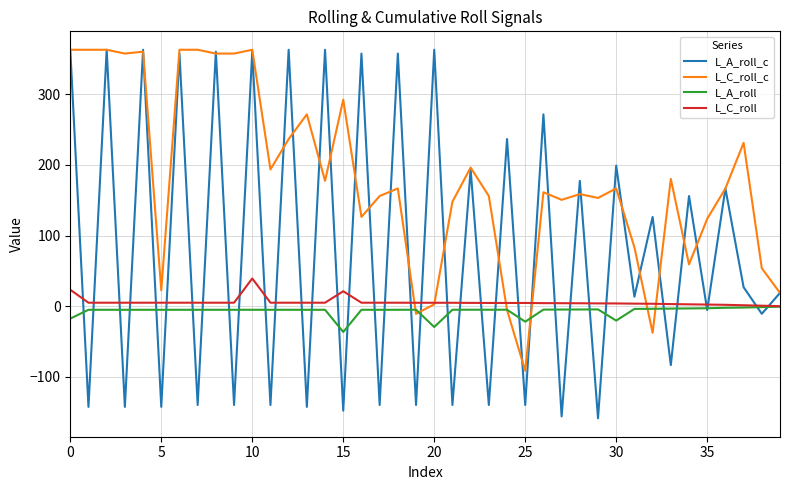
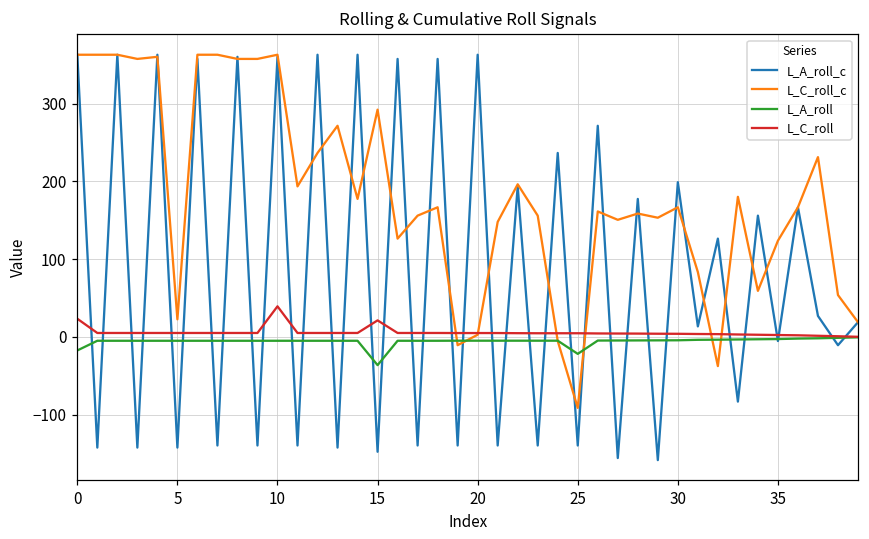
  {
    "L_A_roll_c": {
      "5": -140,
      "15": -150,
      "20": 360,
      "25": -140,
      "30": 200
    },
    "L_C_roll_c": {
      "5": 20,
      "15": 290,
      "25": -90,
      "30": 170,
      "35": 120
    },
    "L_A_roll": {
      "0": -20,
      "5": -10,
      "10": -10,
      "15": -40,
-     "20": -30,
+     "20": 0,
      "25": -20,
-     "30": -20
+     "30": 0
    },
    "L_C_roll": {
      "0": 20,
      "5": 0,
      "10": 40,
      "15": 20,
      "25": 0,
      "30": 0,
      "35": 0
    }
  }
